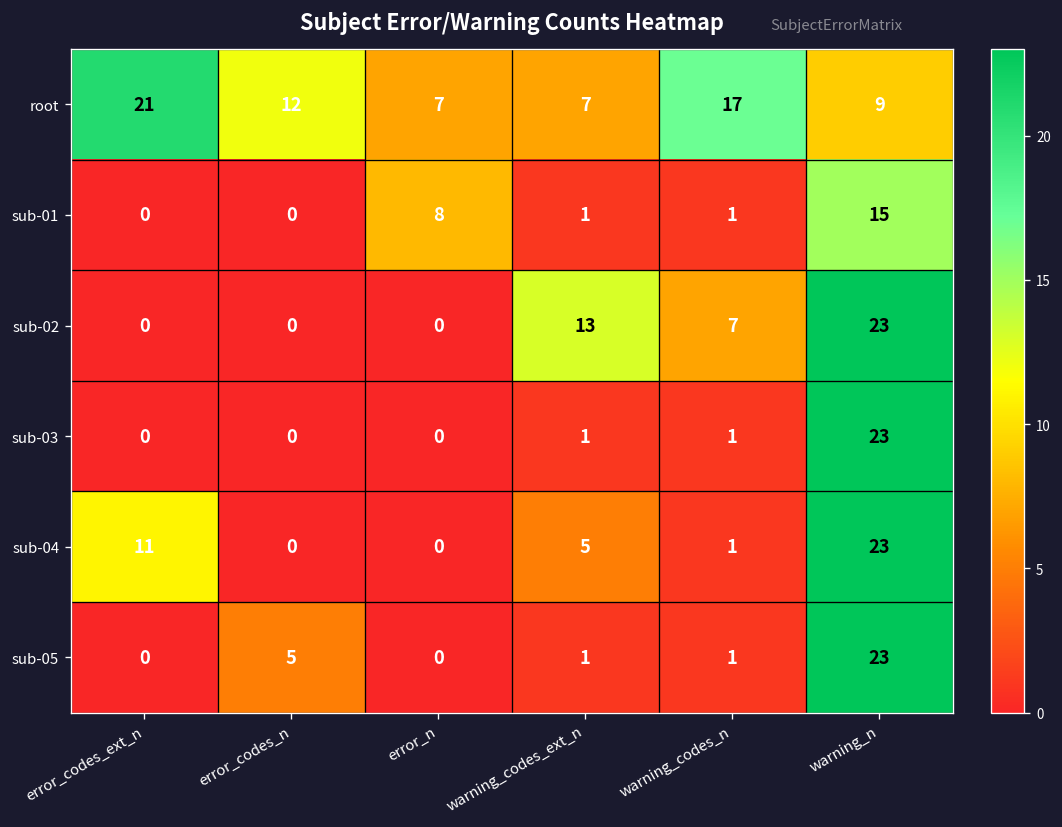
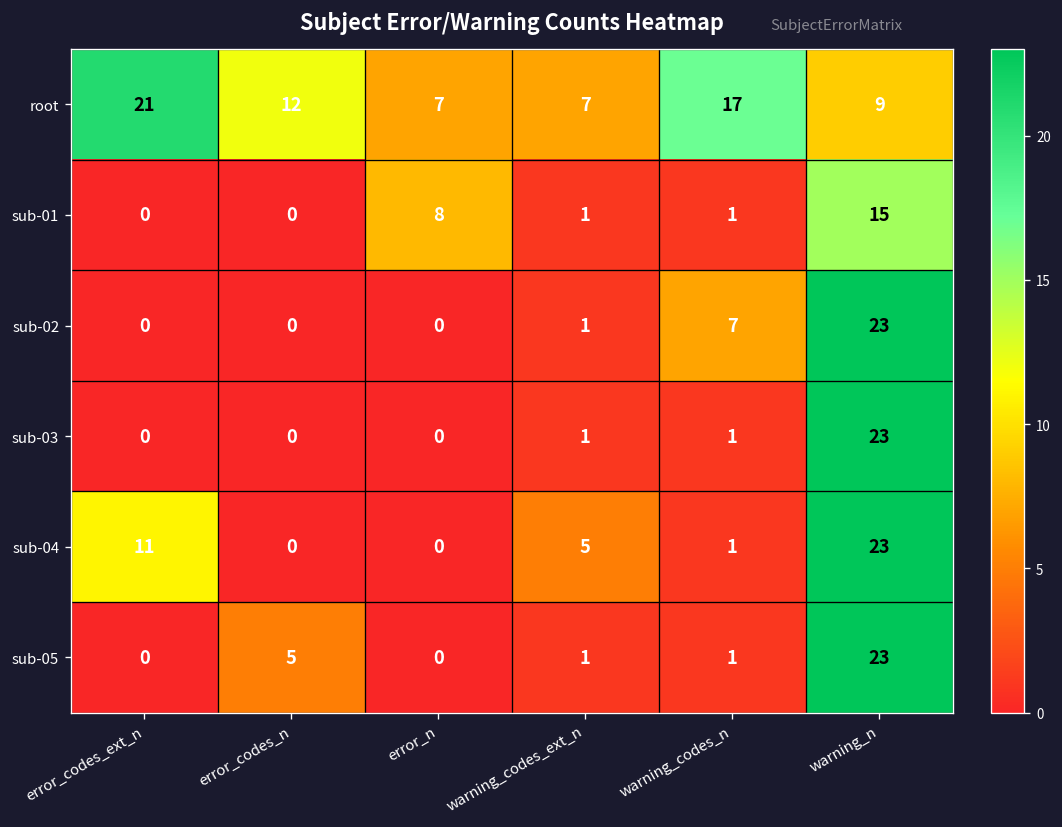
  {
    "root": {
      "error_codes_ext_n": 21,
      "error_codes_n": 12,
      "error_n": 7,
      "warning_codes_ext_n": 7,
      "warning_codes_n": 17,
      "warning_n": 9
    },
    "sub-01": {
      "error_codes_ext_n": 0,
      "error_codes_n": 0,
      "error_n": 8,
      "warning_codes_ext_n": 1,
      "warning_codes_n": 1,
      "warning_n": 15
    },
    "sub-02": {
      "error_codes_ext_n": 0,
      "error_codes_n": 0,
      "error_n": 0,
-     "warning_codes_ext_n": 13,
+     "warning_codes_ext_n": 1,
      "warning_codes_n": 7,
      "warning_n": 23
    },
    "sub-03": {
      "error_codes_ext_n": 0,
      "error_codes_n": 0,
      "error_n": 0,
      "warning_codes_ext_n": 1,
      "warning_codes_n": 1,
      "warning_n": 23
    },
    "sub-04": {
      "error_codes_ext_n": 11,
      "error_codes_n": 0,
      "error_n": 0,
      "warning_codes_ext_n": 5,
      "warning_codes_n": 1,
      "warning_n": 23
    },
    "sub-05": {
      "error_codes_ext_n": 0,
      "error_codes_n": 5,
      "error_n": 0,
      "warning_codes_ext_n": 1,
      "warning_codes_n": 1,
      "warning_n": 23
    }
  }
